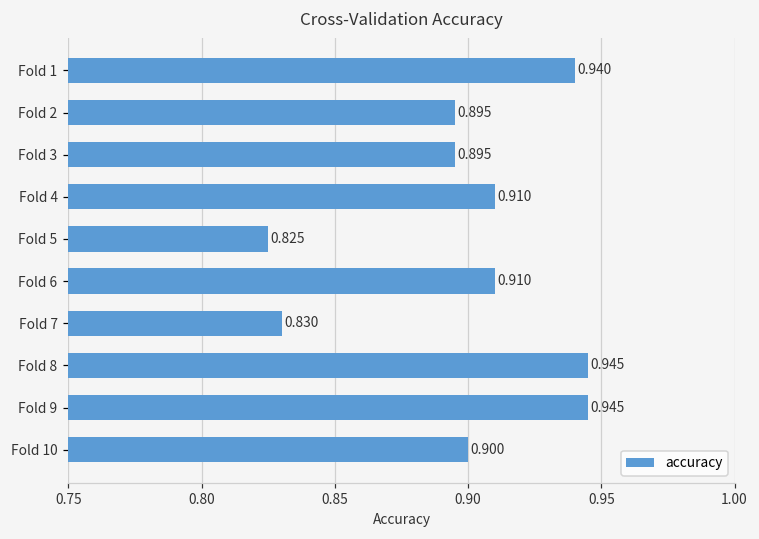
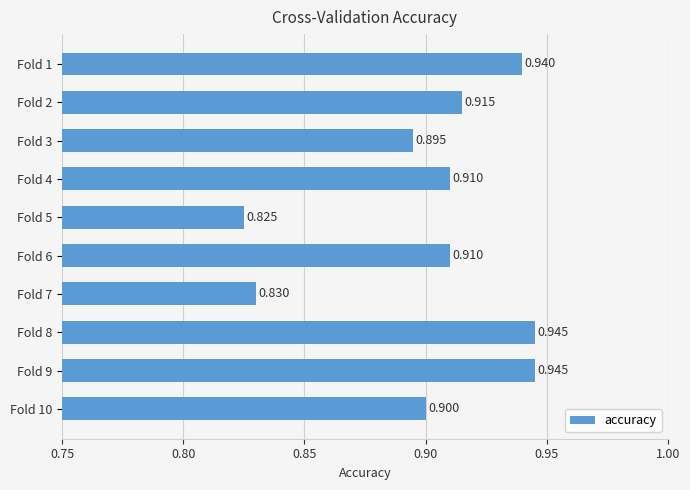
  {
    "Fold 1": 0.940,
-   "Fold 2": 0.895,
+   "Fold 2": 0.915,
    "Fold 3": 0.895,
    "Fold 4": 0.910,
    "Fold 5": 0.825,
    "Fold 6": 0.910,
    "Fold 7": 0.830,
    "Fold 8": 0.945,
    "Fold 9": 0.945,
    "Fold 10": 0.900
  }
